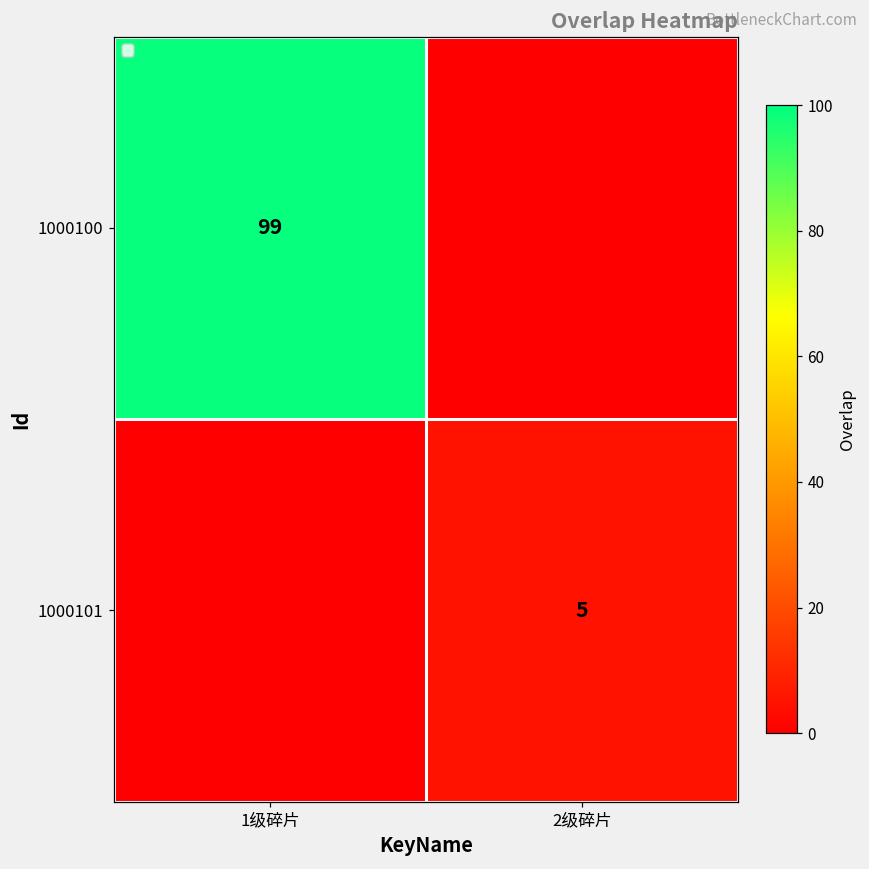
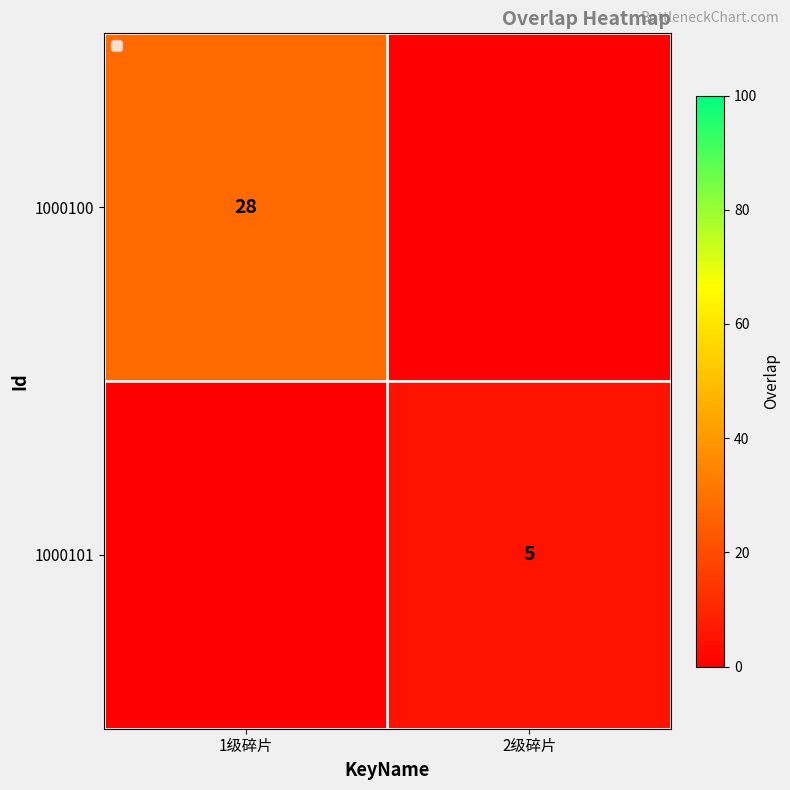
  {
    "1000100": {
-     "1级碎片": 99
+     "1级碎片": 28
    },
    "1000101": {
      "2级碎片": 5
    }
  }
